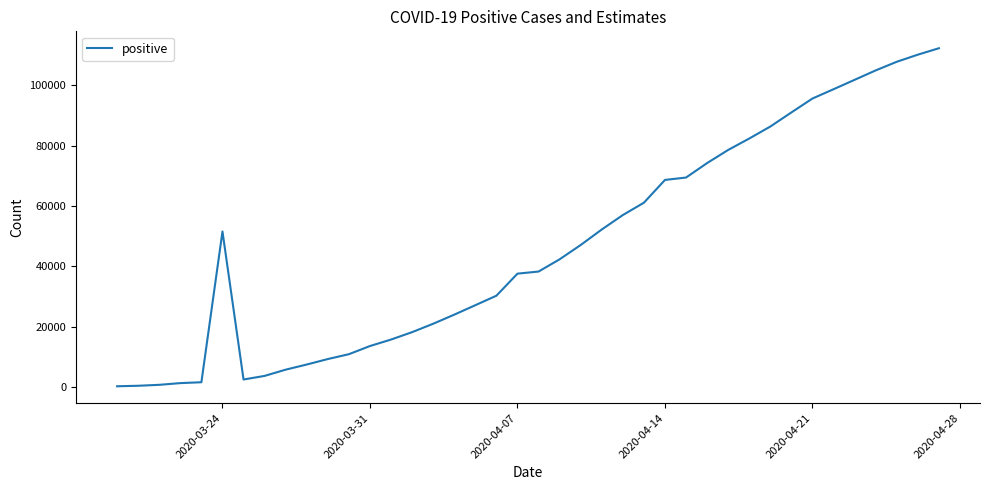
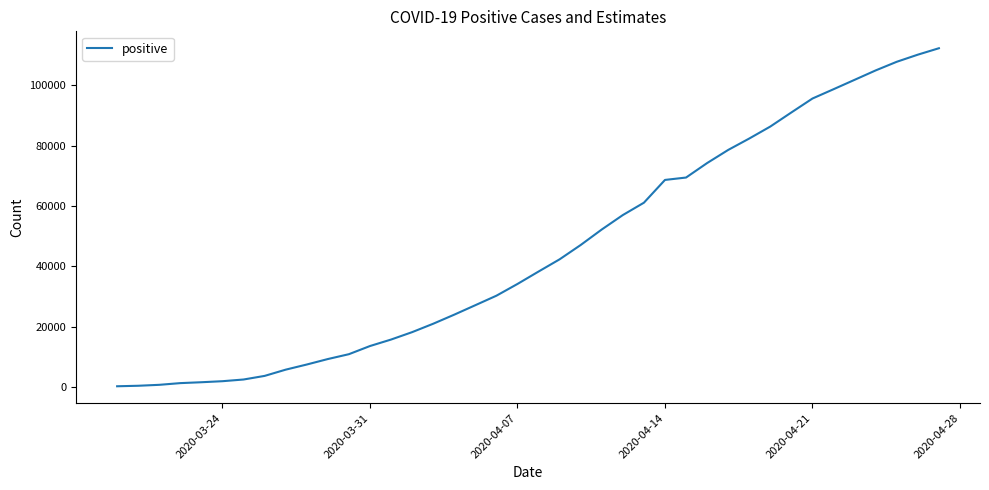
  {
-   "2020-03-24": 52000,
+   "2020-03-24": 2000,
    "2020-03-31": 14000,
-   "2020-04-07": 38000,
+   "2020-04-07": 34000,
    "2020-04-14": 69000,
    "2020-04-21": 96000
  }
